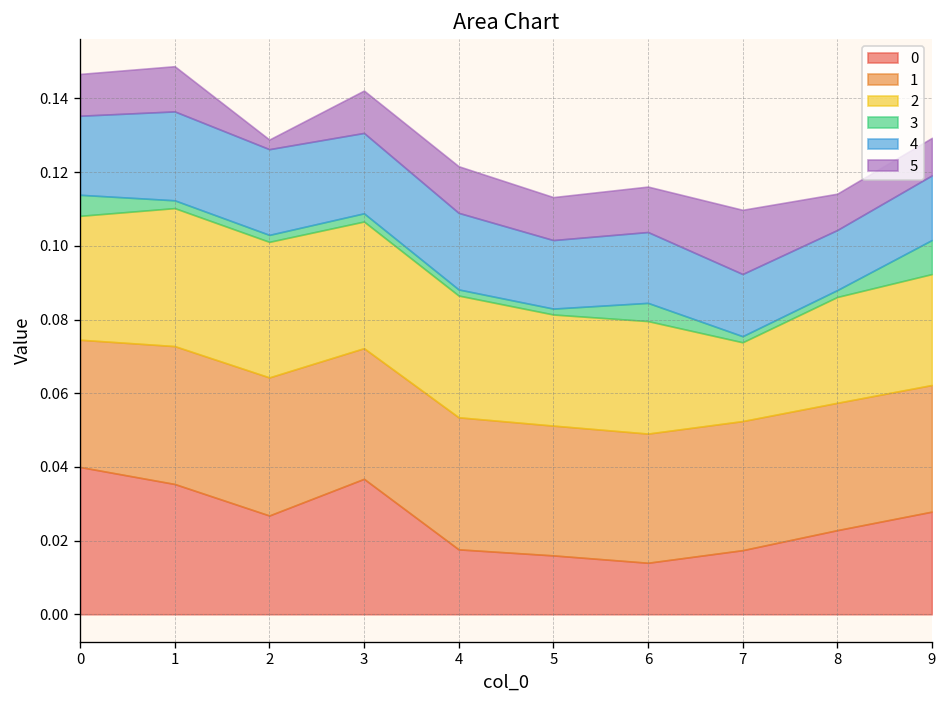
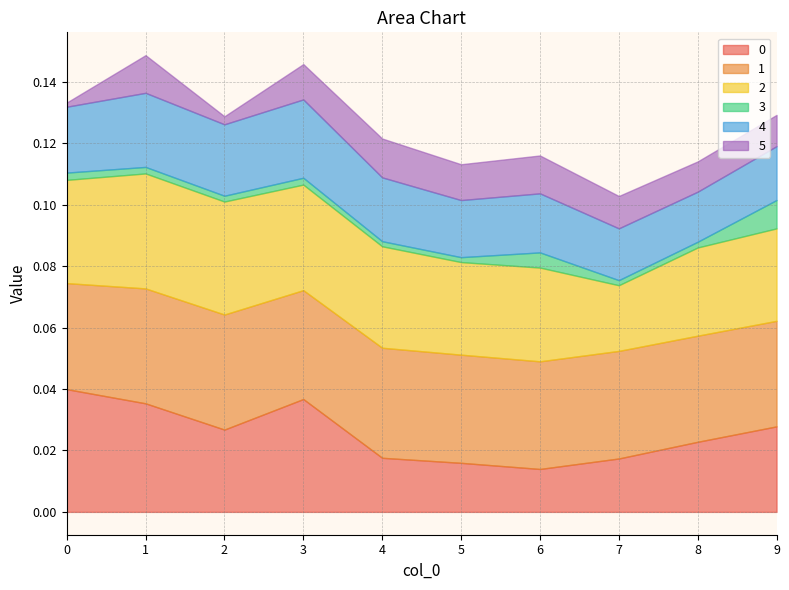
  {
    "2": {
      "0": 0.034,
      "1": 0.037,
      "2": 0.037,
      "3": 0.034,
      "4": 0.033,
      "5": 0.030,
      "6": 0.031,
      "7": 0.021,
      "8": 0.029,
      "9": 0.030
    },
    "3": {
-     "0": 0.006,
+     "0": 0.002,
      "1": 0.002,
      "2": 0.002,
      "3": 0.002,
      "4": 0.002,
      "5": 0.002,
      "6": 0.005,
      "7": 0.002,
      "8": 0.002,
      "9": 0.009
    },
    "4": {
      "0": 0.021,
      "1": 0.024,
      "2": 0.023,
-     "3": 0.022,
+     "3": 0.026,
      "4": 0.021,
      "5": 0.019,
      "6": 0.019,
      "7": 0.017,
      "8": 0.016,
      "9": 0.018
    },
    "5": {
-     "0": 0.011,
+     "0": 0.001,
      "1": 0.012,
      "2": 0.003,
      "3": 0.012,
      "4": 0.013,
      "5": 0.012,
      "6": 0.012,
-     "7": 0.017,
+     "7": 0.011,
      "8": 0.010,
      "9": 0.010
    }
  }
